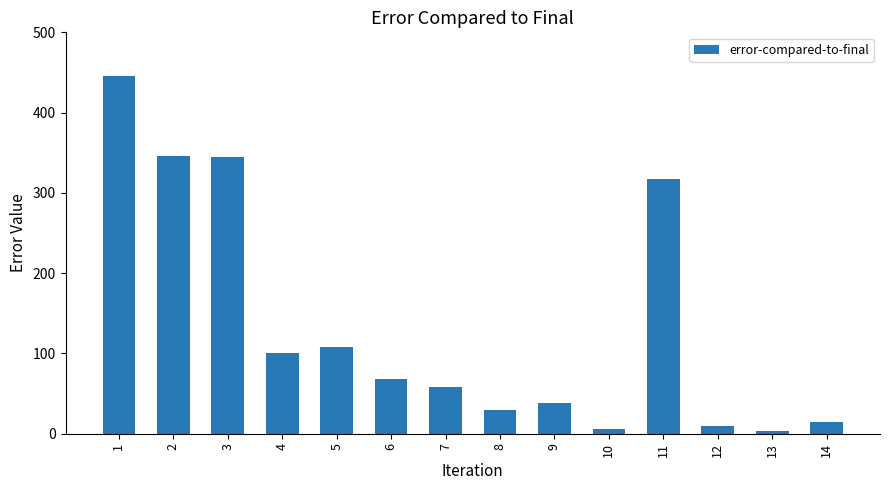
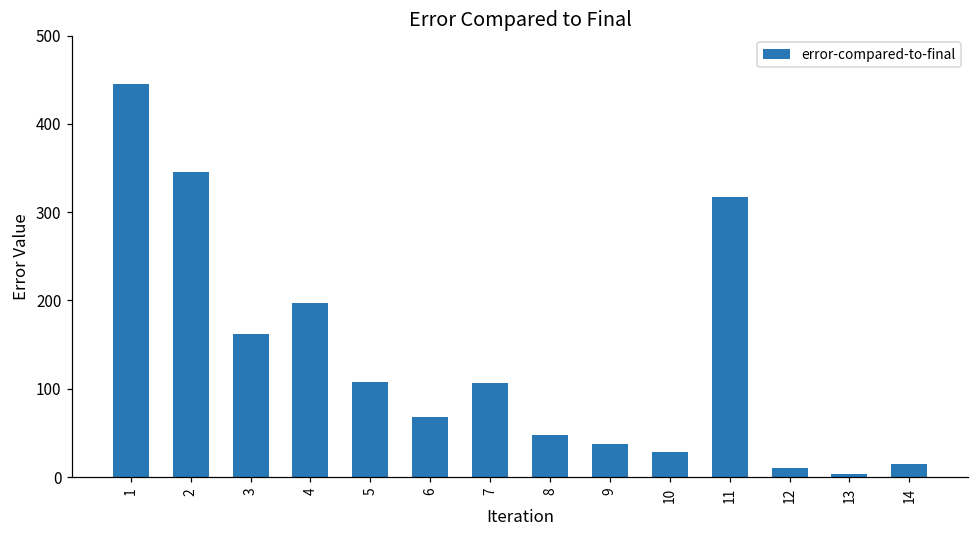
  {
    "1": 450,
    "2": 350,
-   "3": 350,
-   "4": 100,
+   "3": 160,
+   "4": 200,
    "5": 110,
    "6": 70,
-   "7": 60,
-   "8": 30,
+   "7": 110,
+   "8": 50,
    "9": 40,
-   "10": 10,
+   "10": 30,
    "11": 320,
    "12": 10,
    "13": 0,
    "14": 20
  }
